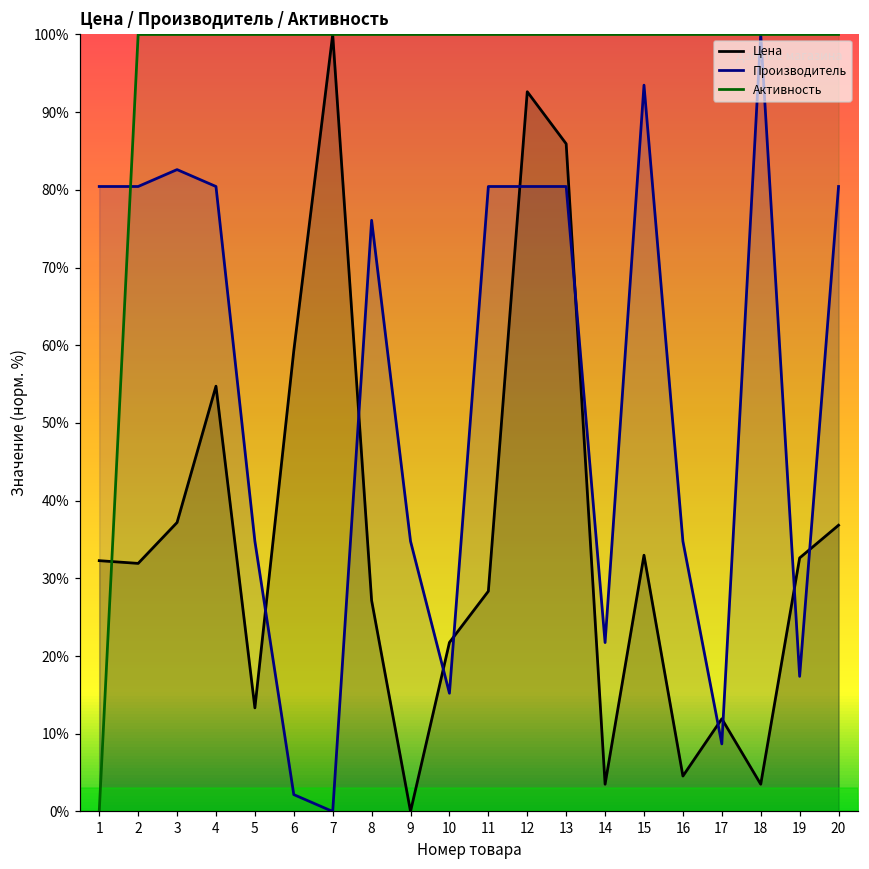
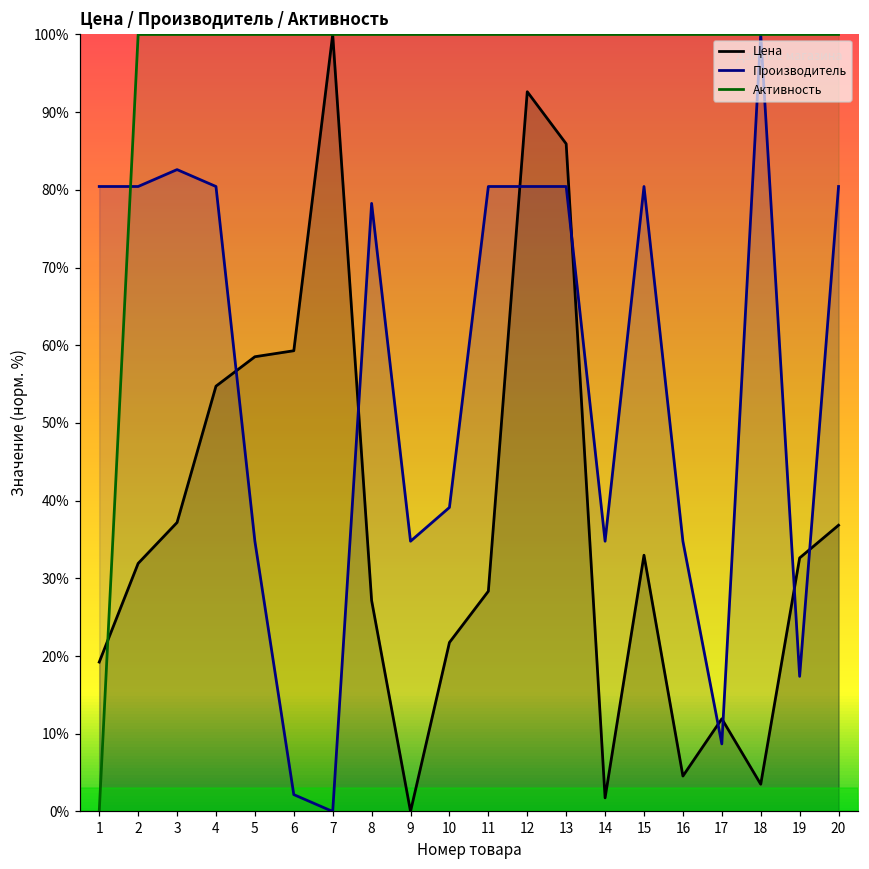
  {
    "Цена": {
-     "1": "32%",
+     "1": "19%",
      "2": "32%",
      "3": "37%",
      "4": "55%",
-     "5": "13%",
+     "5": "59%",
      "6": "59%",
      "8": "27%",
      "9": "0%",
      "10": "22%",
      "11": "28%",
      "12": "93%",
      "13": "86%",
-     "14": "4%",
+     "14": "2%",
      "15": "33%",
      "16": "5%",
      "17": "12%",
      "18": "4%",
      "19": "33%",
      "20": "37%"
    },
    "Производитель": {
      "1": "80%",
      "2": "80%",
      "3": "83%",
      "4": "80%",
      "5": "35%",
      "6": "2%",
      "7": "0%",
-     "8": "76%",
+     "8": "78%",
      "9": "35%",
-     "10": "15%",
+     "10": "39%",
      "11": "80%",
      "12": "80%",
      "13": "80%",
-     "14": "22%",
-     "15": "93%",
+     "14": "35%",
+     "15": "80%",
      "16": "35%",
      "17": "9%",
      "19": "17%",
      "20": "80%"
    },
    "Активность": {
      "1": "0%",
      "2": "100%",
      "3": "100%",
      "4": "100%",
      "5": "100%",
      "6": "100%",
      "8": "100%",
      "9": "100%",
      "10": "100%",
      "11": "100%",
      "12": "100%",
      "13": "100%",
      "14": "100%",
      "15": "100%",
      "16": "100%",
      "17": "100%",
      "19": "100%",
      "20": "100%"
    }
  }
